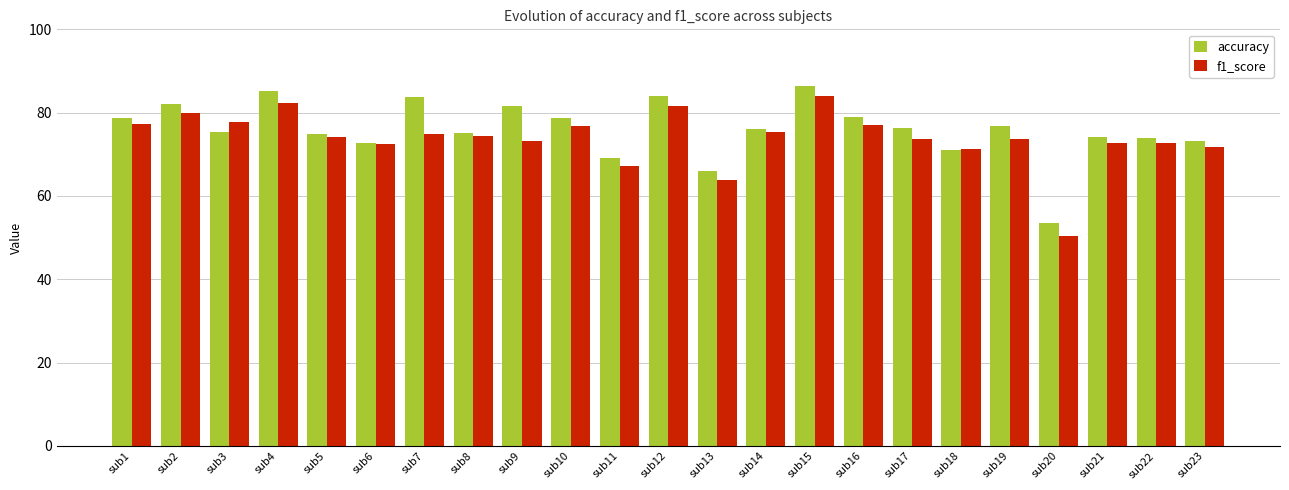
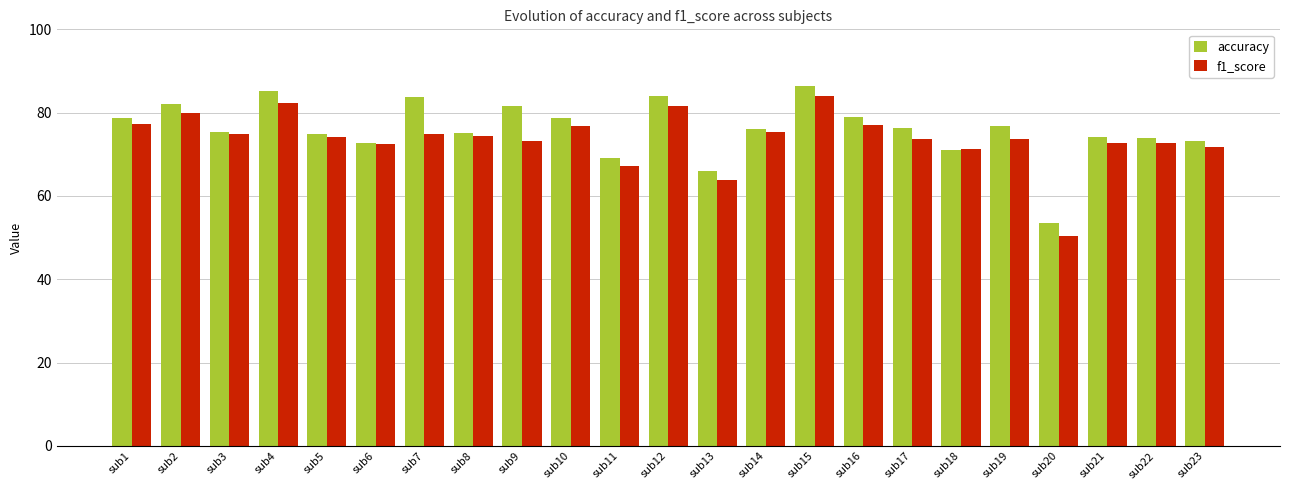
  {
    "accuracy": {
      "sub1": 79,
      "sub2": 82,
      "sub3": 75,
      "sub4": 85,
      "sub5": 75,
      "sub6": 73,
      "sub7": 84,
      "sub8": 75,
      "sub9": 82,
      "sub10": 79,
      "sub11": 69,
      "sub12": 84,
      "sub13": 66,
      "sub14": 76,
      "sub15": 86,
      "sub16": 79,
      "sub17": 76,
      "sub18": 71,
      "sub19": 77,
      "sub20": 53,
      "sub21": 74,
      "sub22": 74,
      "sub23": 73
    },
    "f1_score": {
      "sub1": 77,
      "sub2": 80,
-     "sub3": 78,
+     "sub3": 75,
      "sub4": 82,
      "sub5": 74,
      "sub6": 73,
      "sub7": 75,
      "sub8": 74,
      "sub9": 73,
      "sub10": 77,
      "sub11": 67,
      "sub12": 82,
      "sub13": 64,
      "sub14": 75,
      "sub15": 84,
      "sub16": 77,
      "sub17": 74,
      "sub18": 71,
      "sub19": 74,
      "sub20": 50,
      "sub21": 73,
      "sub22": 73,
      "sub23": 72
    }
  }
